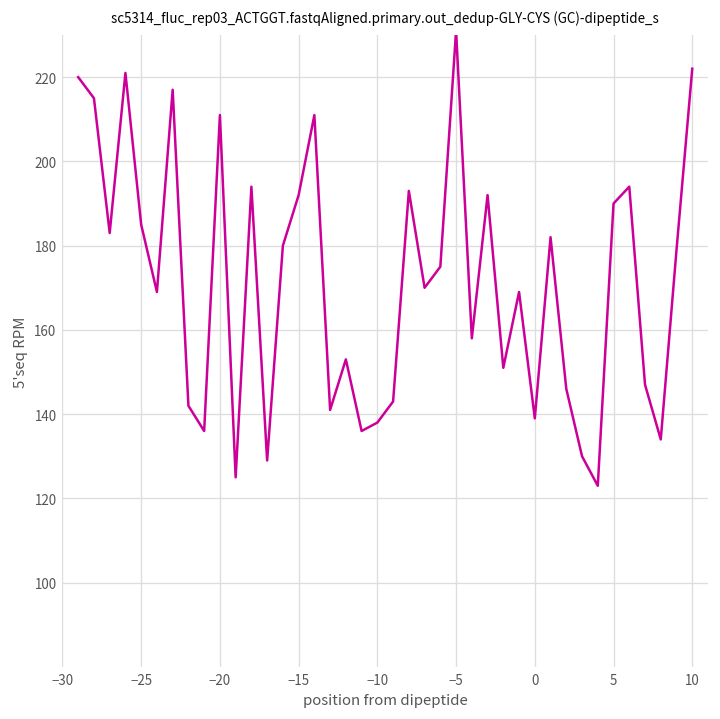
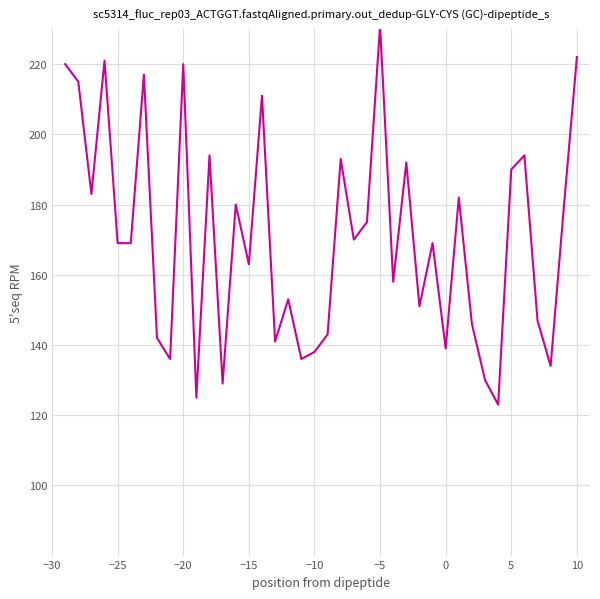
  {
-   "−25": 185,
-   "−20": 211,
-   "−15": 192,
+   "−25": 169,
+   "−20": 220,
+   "−15": 163,
    "−10": 138,
    "0": 139,
    "5": 190,
    "10": 222
  }
